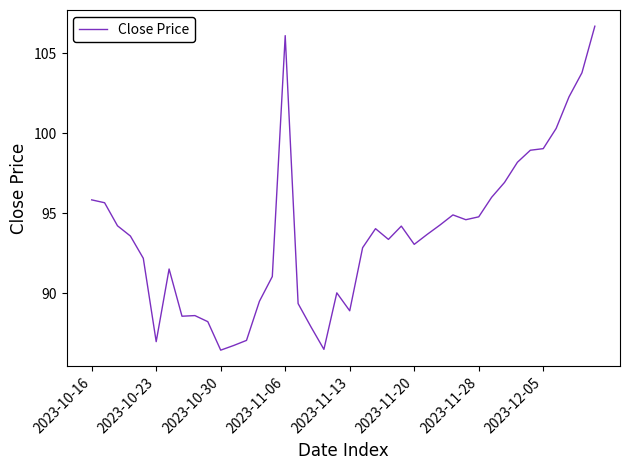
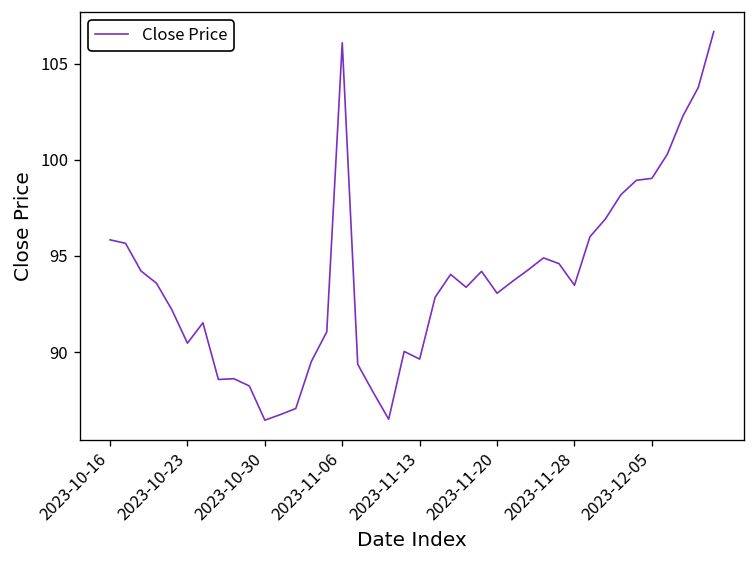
  {
    "2023-10-16": 95.8,
-   "2023-10-23": 87.0,
+   "2023-10-23": 90.5,
    "2023-10-30": 86.4,
    "2023-11-06": 106.1,
-   "2023-11-13": 88.9,
+   "2023-11-13": 89.6,
    "2023-11-20": 93.1,
-   "2023-11-28": 94.8,
+   "2023-11-28": 93.5,
    "2023-12-05": 99.0
  }
